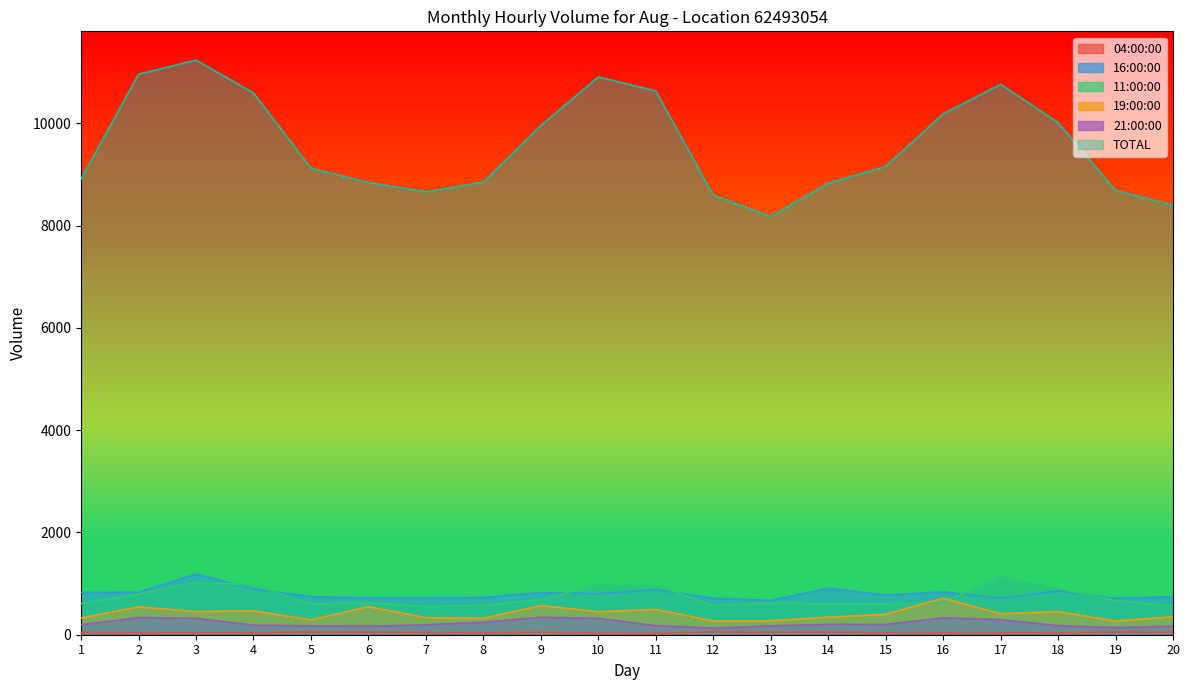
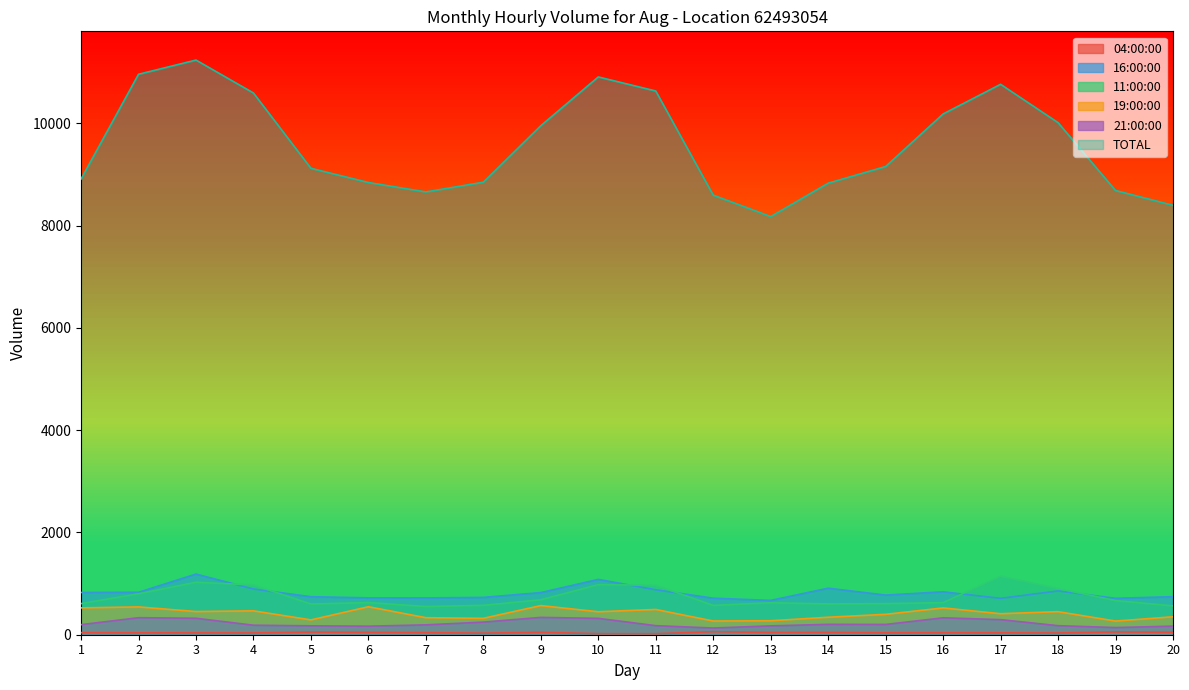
  {
    "04:00:00": {
      "1": 0,
      "2": 0,
      "3": 0,
      "4": 0,
      "5": 100,
      "6": 0,
      "7": 0,
      "8": 0,
      "9": 0,
      "10": 0,
      "11": 0,
      "12": 100,
      "13": 0,
      "14": 0,
      "15": 0,
      "16": 0,
      "17": 0,
      "18": 0,
      "19": 100,
      "20": 0
    },
    "16:00:00": {
      "1": 800,
      "3": 1200,
      "4": 900,
      "5": 700,
      "6": 700,
      "7": 700,
      "8": 700,
      "9": 800,
-     "10": 800,
+     "10": 1100,
      "11": 900,
      "12": 700,
      "14": 900,
      "15": 800,
      "16": 800,
      "17": 700,
      "20": 700
    },
    "19:00:00": {
-     "1": 300,
+     "1": 500,
      "2": 500,
      "3": 500,
      "4": 500,
      "5": 300,
      "6": 500,
      "7": 300,
      "8": 300,
      "9": 600,
      "10": 400,
      "11": 500,
      "12": 300,
      "13": 300,
      "14": 300,
      "15": 400,
-     "16": 700,
+     "16": 500,
      "17": 400,
      "18": 500,
      "19": 300,
      "20": 400
    },
    "21:00:00": {
      "1": 200,
      "2": 300,
      "3": 300,
      "4": 200,
      "5": 200,
      "6": 200,
      "7": 200,
      "8": 200,
      "9": 300,
      "10": 300,
      "11": 200,
      "12": 100,
      "13": 200,
      "14": 200,
      "15": 200,
      "16": 300,
      "17": 300,
      "18": 200,
      "19": 100,
      "20": 200
    }
  }
